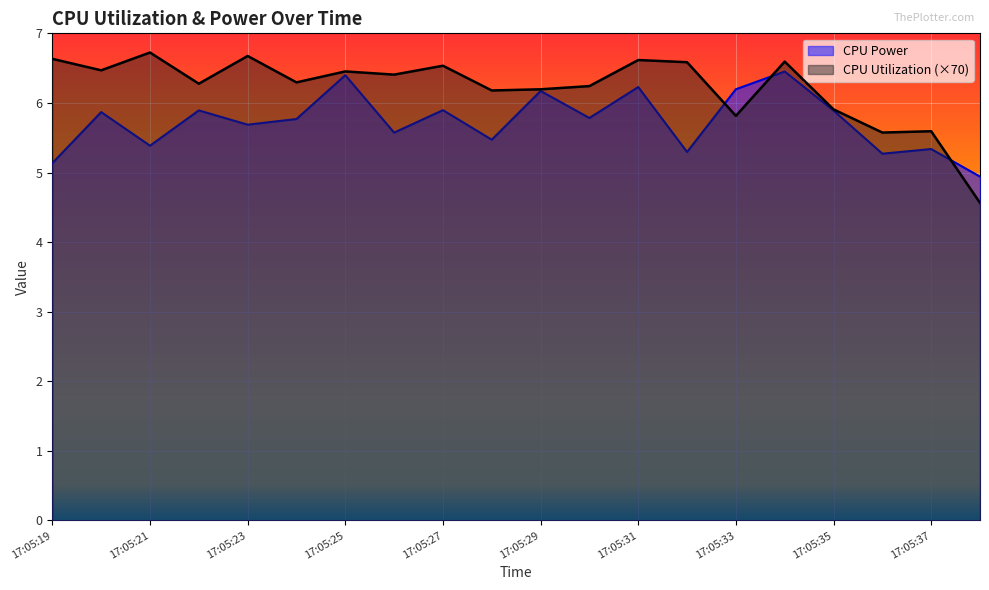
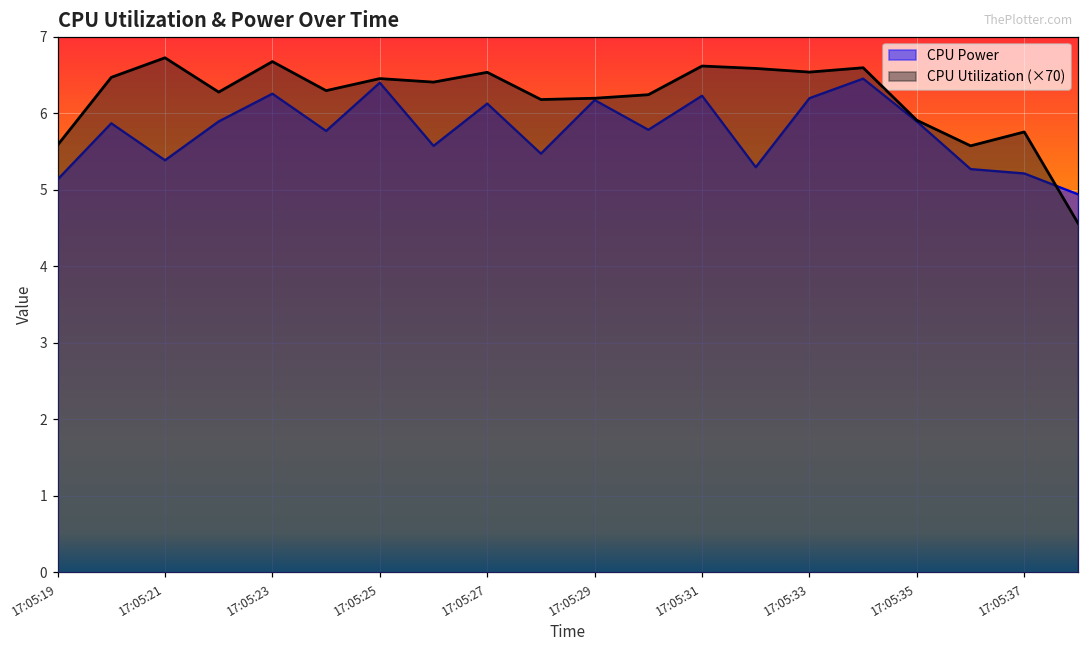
  {
    "CPU Power": {
      "17:05:19": 5.1,
      "17:05:21": 5.4,
-     "17:05:23": 5.7,
+     "17:05:23": 6.3,
      "17:05:25": 6.4,
-     "17:05:27": 5.9,
+     "17:05:27": 6.1,
      "17:05:31": 6.2,
      "17:05:33": 6.2,
-     "17:05:37": 5.3
+     "17:05:37": 5.2
    },
    "CPU Utilization (×70)": {
-     "17:05:19": 6.6,
+     "17:05:19": 5.6,
      "17:05:21": 6.7,
      "17:05:23": 6.7,
      "17:05:25": 6.5,
      "17:05:27": 6.5,
      "17:05:31": 6.6,
-     "17:05:33": 5.8,
-     "17:05:37": 5.6
+     "17:05:33": 6.5,
+     "17:05:37": 5.8
    }
  }
